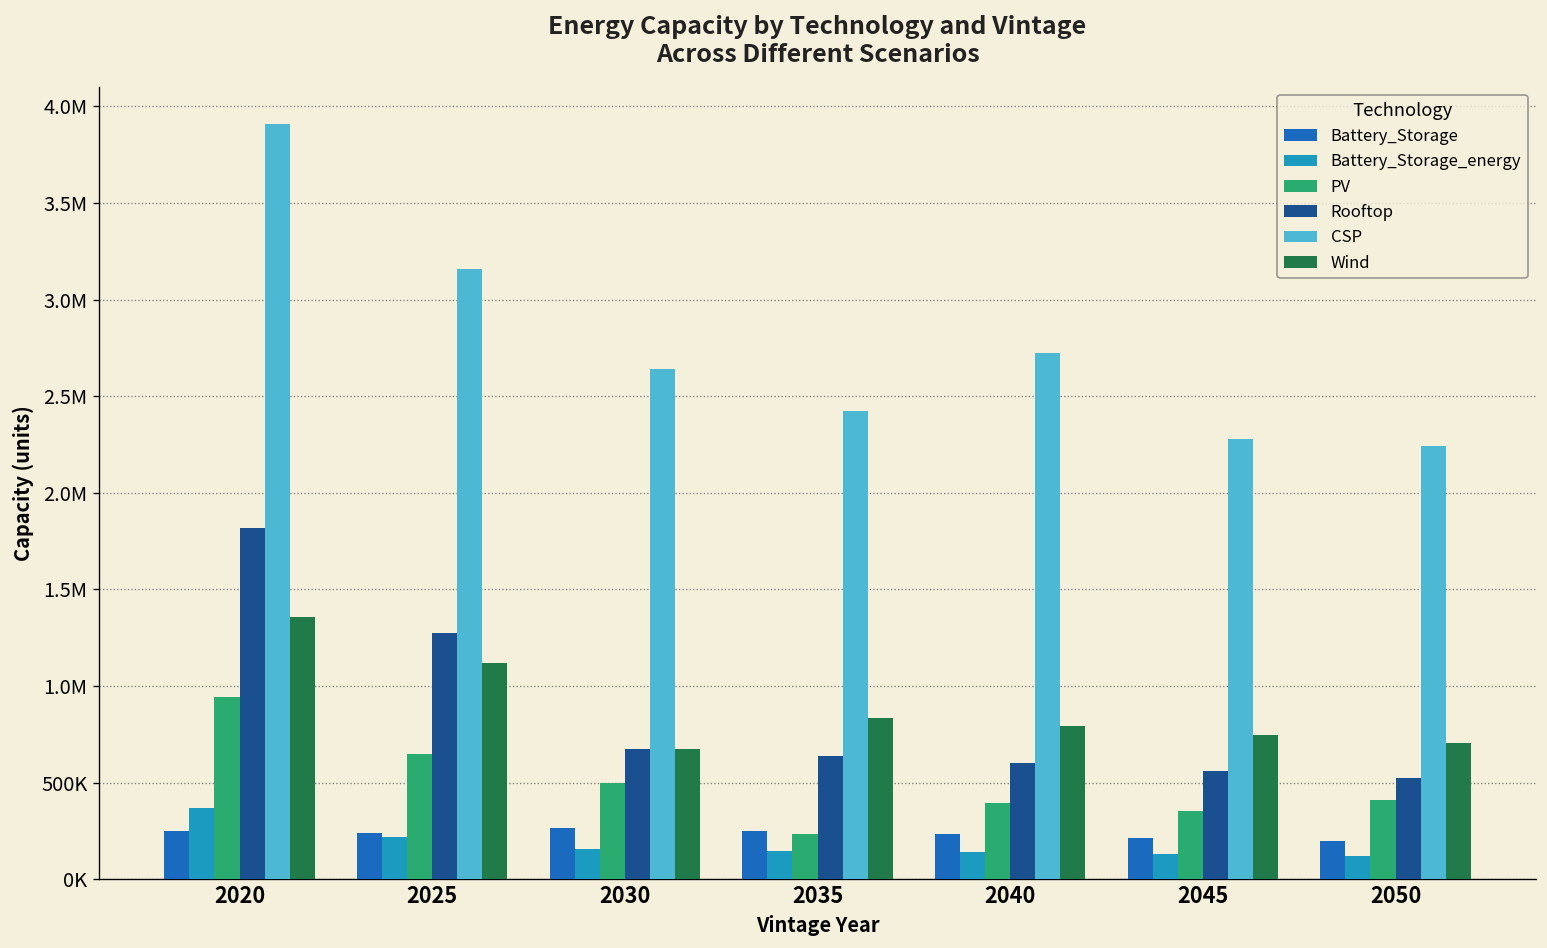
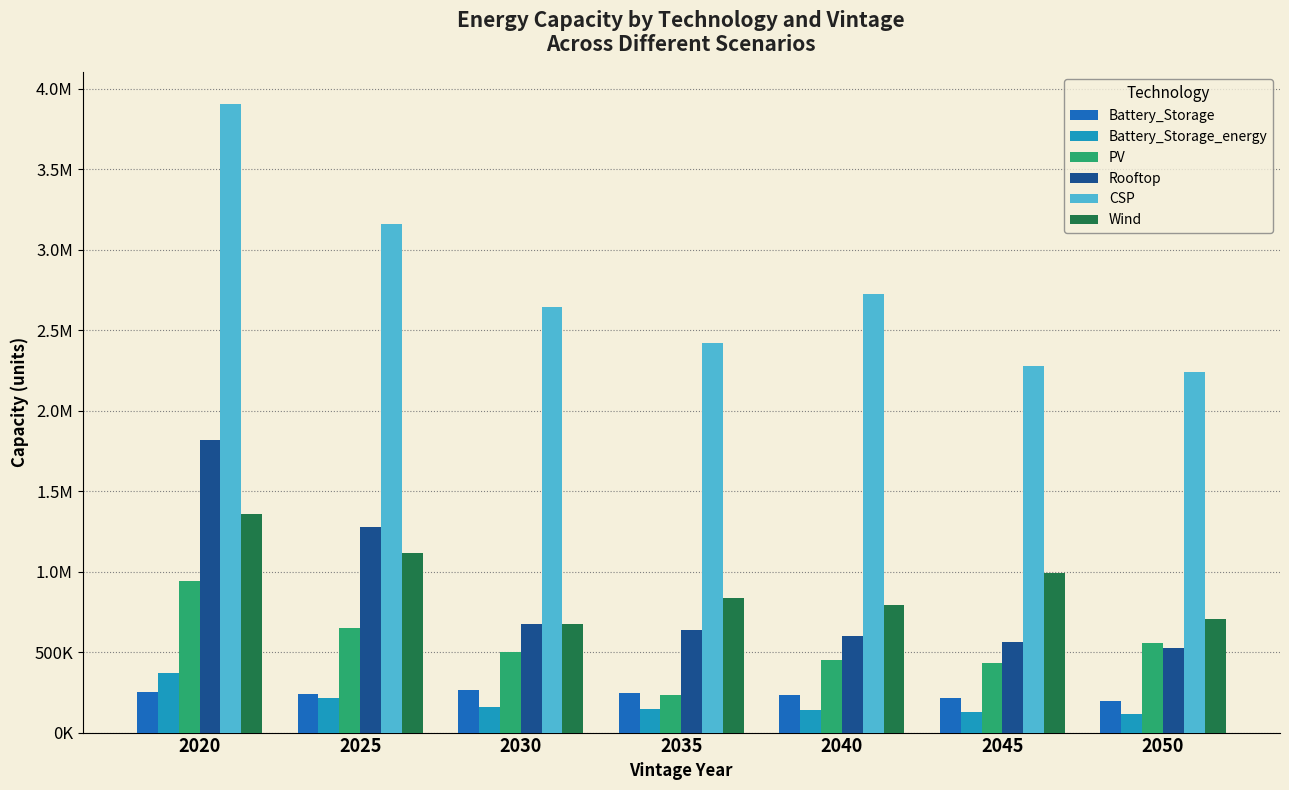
  {
    "PV": {
      "2020": 940000,
      "2025": 650000,
      "2030": 500000,
      "2035": 240000,
-     "2040": 390000,
-     "2045": 350000,
-     "2050": 410000
+     "2040": 450000,
+     "2045": 430000,
+     "2050": 550000
    },
    "CSP": {
      "2020": 3910000,
      "2025": 3160000,
      "2030": 2640000,
      "2035": 2420000,
      "2040": 2720000,
      "2045": 2280000,
      "2050": 2240000
    },
    "Wind": {
      "2020": 1360000,
      "2025": 1120000,
      "2030": 680000,
      "2035": 840000,
      "2040": 790000,
-     "2045": 750000,
+     "2045": 990000,
      "2050": 700000
    }
  }
